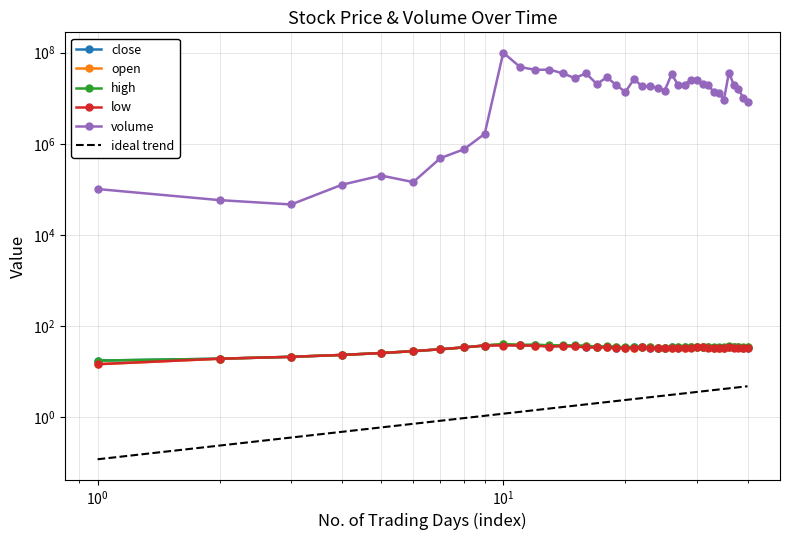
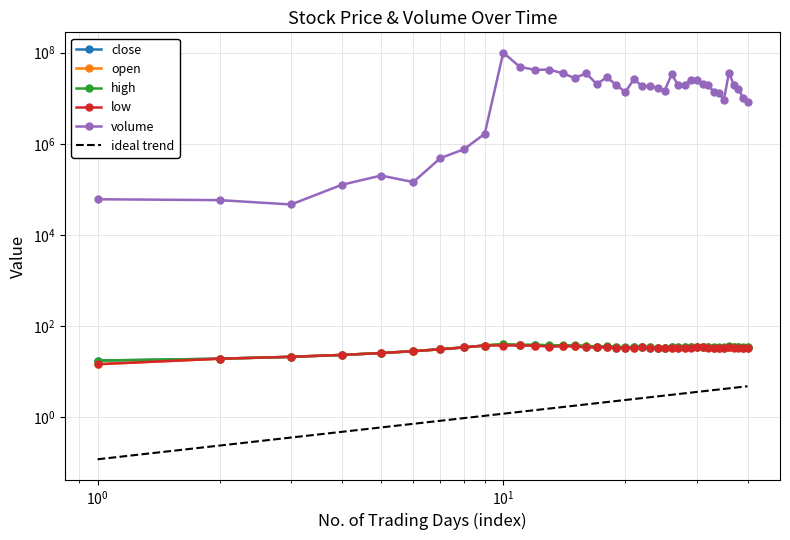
  {
    "volume": {
-     "10^0": 100000,
+     "10^0": 60000,
      "10^1": 100000000
    },
    "ideal trend": {
      "10^0": 0.12,
      "10^1": 1.2
    }
  }
